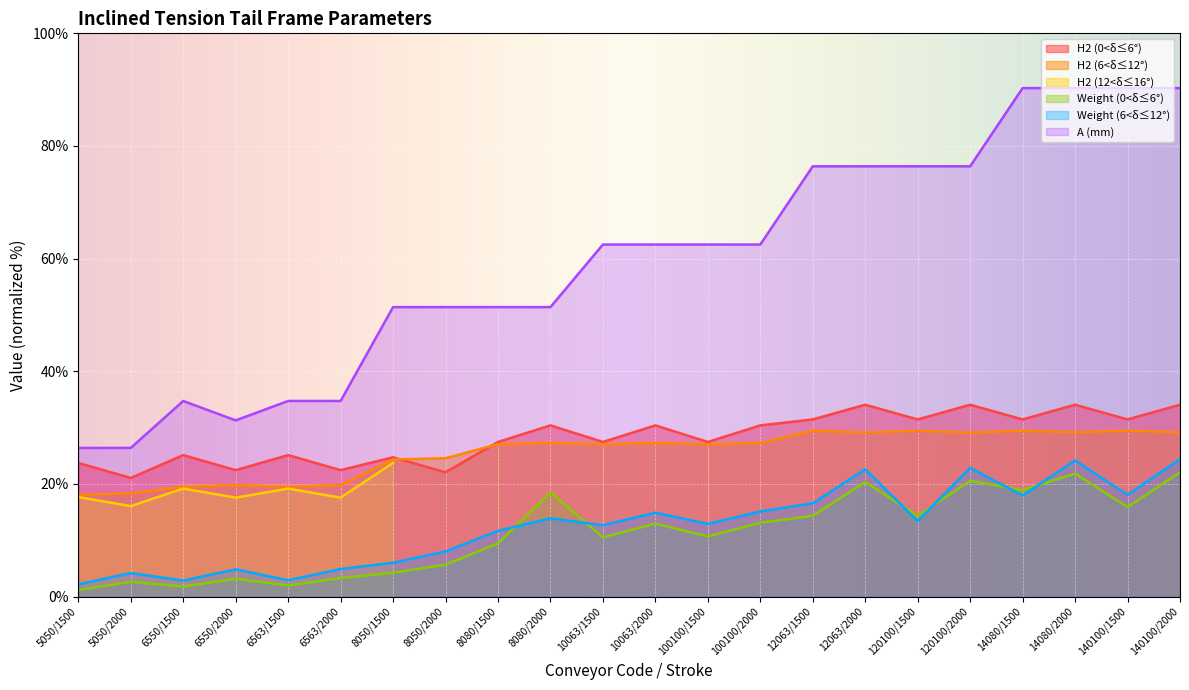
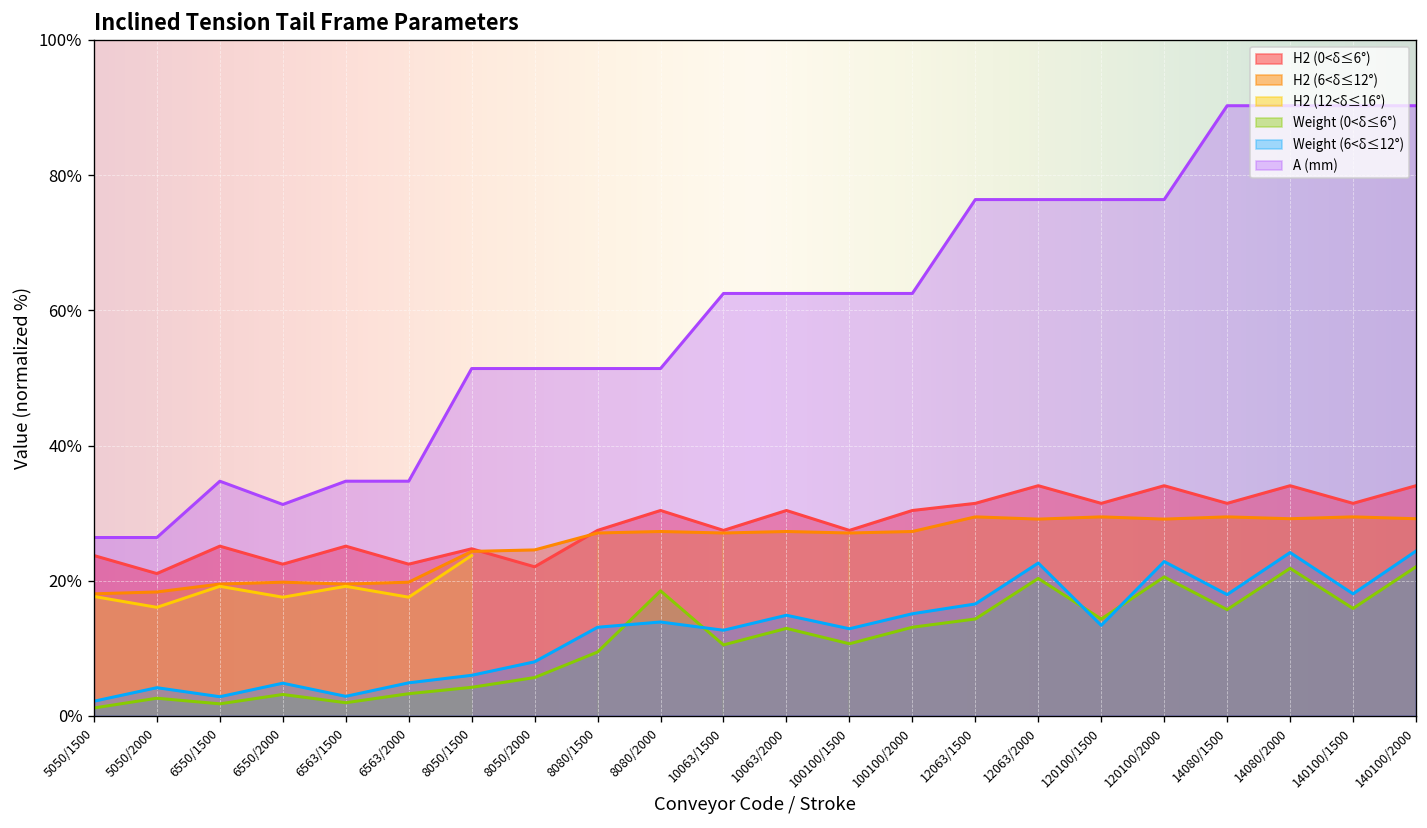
  {
    "H2 (0<δ≤6°)": {
      "5050/1500": "24%",
      "5050/2000": "21%",
      "6550/1500": "25%",
      "6550/2000": "22%",
      "6563/1500": "25%",
      "6563/2000": "22%",
      "8050/2000": "22%",
      "8080/2000": "30%",
      "10063/2000": "30%",
      "100100/2000": "30%",
      "12063/1500": "31%",
      "12063/2000": "34%",
      "120100/1500": "31%",
      "120100/2000": "34%",
      "14080/1500": "31%",
      "14080/2000": "34%",
      "140100/1500": "31%",
      "140100/2000": "34%"
    },
    "H2 (6<δ≤12°)": {
      "5050/2000": "18%",
      "6550/2000": "20%",
      "6563/2000": "20%",
      "8050/2000": "25%",
      "8080/2000": "27%",
      "10063/2000": "27%",
      "100100/2000": "27%",
      "12063/1500": "29%",
      "12063/2000": "29%",
      "120100/1500": "29%",
      "120100/2000": "29%",
      "14080/1500": "29%",
      "14080/2000": "29%",
      "140100/1500": "29%",
      "140100/2000": "29%"
    },
    "Weight (0<δ≤6°)": {
      "5050/1500": "1%",
      "5050/2000": "3%",
      "6550/1500": "2%",
      "6550/2000": "3%",
      "6563/1500": "2%",
      "6563/2000": "3%",
      "8050/1500": "4%",
      "8050/2000": "6%",
      "8080/1500": "9%",
      "8080/2000": "19%",
      "10063/1500": "11%",
      "10063/2000": "13%",
      "100100/1500": "11%",
      "100100/2000": "13%",
      "12063/1500": "14%",
      "12063/2000": "20%",
      "120100/1500": "14%",
      "120100/2000": "21%",
-     "14080/1500": "19%",
+     "14080/1500": "16%",
      "14080/2000": "22%",
      "140100/1500": "16%",
      "140100/2000": "22%"
    },
    "Weight (6<δ≤12°)": {
      "5050/1500": "2%",
      "5050/2000": "4%",
      "6550/1500": "3%",
      "6550/2000": "5%",
      "6563/1500": "3%",
      "6563/2000": "5%",
      "8050/1500": "6%",
      "8050/2000": "8%",
-     "8080/1500": "12%",
+     "8080/1500": "13%",
      "8080/2000": "14%",
      "10063/1500": "13%",
      "10063/2000": "15%",
      "100100/1500": "13%",
      "100100/2000": "15%",
      "12063/1500": "17%",
      "12063/2000": "23%",
      "120100/1500": "13%",
      "120100/2000": "23%",
      "14080/1500": "18%",
      "14080/2000": "24%",
      "140100/1500": "18%",
      "140100/2000": "24%"
    },
    "A (mm)": {
      "5050/1500": "26%",
      "5050/2000": "26%",
      "6550/1500": "35%",
      "6550/2000": "31%",
      "6563/1500": "35%",
      "6563/2000": "35%",
      "8050/1500": "51%",
      "8050/2000": "51%",
      "8080/1500": "51%",
      "8080/2000": "51%",
      "10063/1500": "63%",
      "10063/2000": "63%",
      "100100/1500": "63%",
      "100100/2000": "63%",
      "12063/1500": "76%",
      "12063/2000": "76%",
      "120100/1500": "76%",
      "120100/2000": "76%",
      "14080/1500": "90%",
      "140100/2000": "90%"
    }
  }
